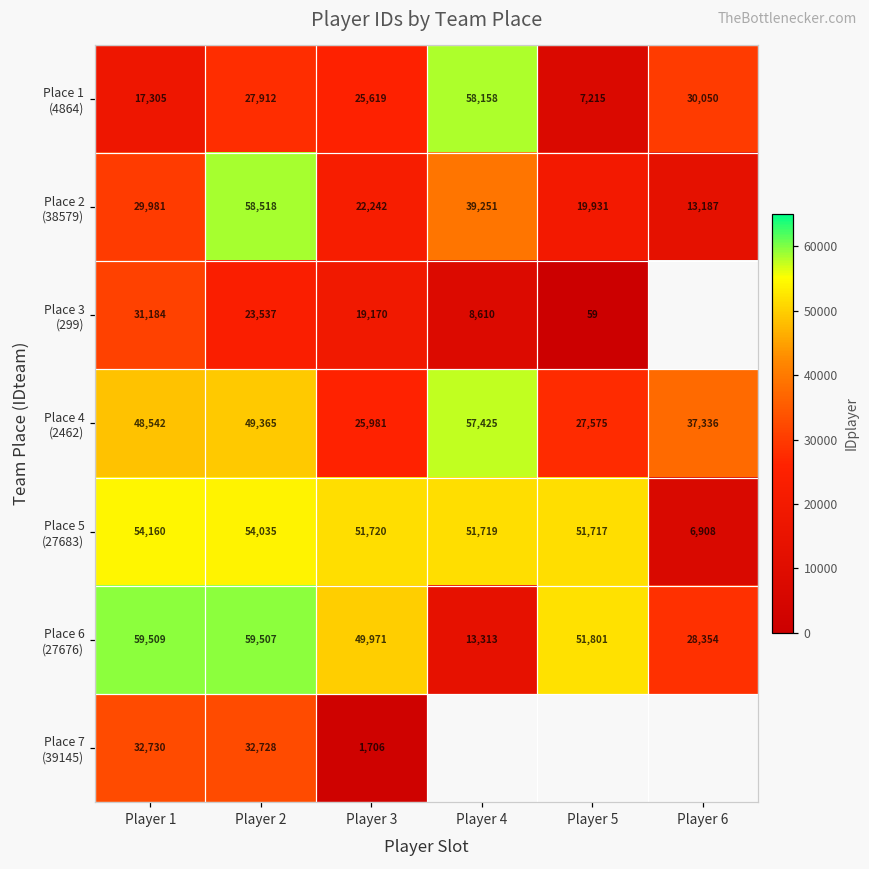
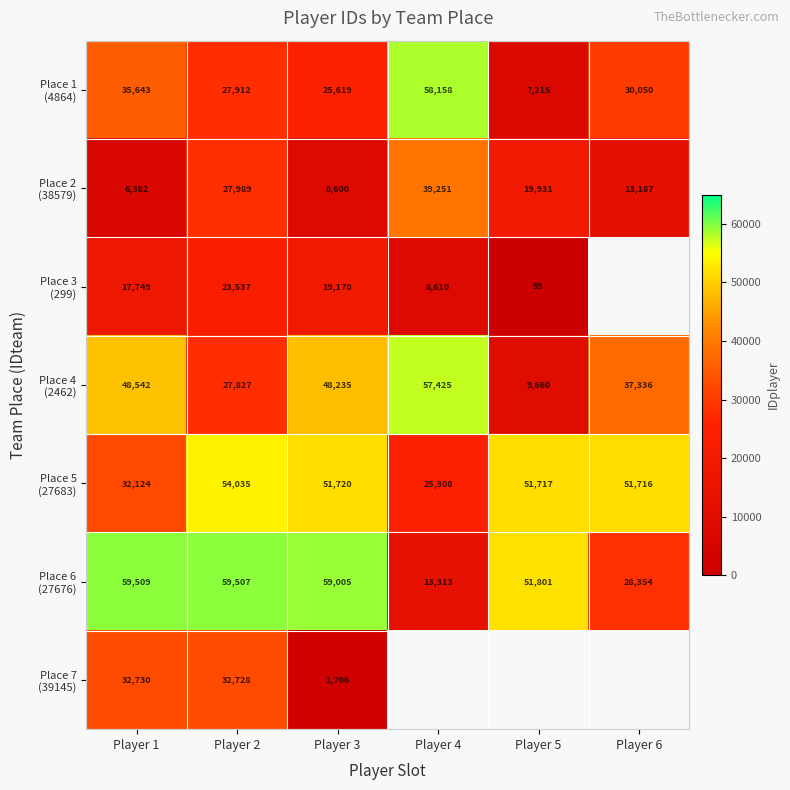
  {
    "Place 1 (4864)": {
-     "Player 1": "17,305",
+     "Player 1": "35,643",
      "Player 2": "27,912",
      "Player 3": "25,619",
      "Player 4": "58,158",
      "Player 5": "7,215",
      "Player 6": "30,050"
    },
    "Place 2 (38579)": {
-     "Player 1": "29,981",
-     "Player 2": "58,518",
-     "Player 3": "22,242",
+     "Player 1": "6,382",
+     "Player 2": "27,989",
+     "Player 3": "8,600",
      "Player 4": "39,251",
      "Player 5": "19,931",
      "Player 6": "13,187"
    },
    "Place 3 (299)": {
-     "Player 1": "31,184",
+     "Player 1": "17,749",
      "Player 2": "23,537",
      "Player 3": "19,170",
      "Player 4": "8,610",
      "Player 5": "59"
    },
    "Place 4 (2462)": {
      "Player 1": "48,542",
-     "Player 2": "49,365",
-     "Player 3": "25,981",
+     "Player 2": "27,827",
+     "Player 3": "48,235",
      "Player 4": "57,425",
-     "Player 5": "27,575",
+     "Player 5": "9,660",
      "Player 6": "37,336"
    },
    "Place 5 (27683)": {
-     "Player 1": "54,160",
+     "Player 1": "32,124",
      "Player 2": "54,035",
      "Player 3": "51,720",
-     "Player 4": "51,719",
+     "Player 4": "25,308",
      "Player 5": "51,717",
-     "Player 6": "6,908"
+     "Player 6": "51,716"
    },
    "Place 6 (27676)": {
      "Player 1": "59,509",
      "Player 2": "59,507",
-     "Player 3": "49,971",
+     "Player 3": "59,005",
      "Player 4": "13,313",
      "Player 5": "51,801",
      "Player 6": "28,354"
    },
    "Place 7 (39145)": {
      "Player 1": "32,730",
      "Player 2": "32,728",
      "Player 3": "1,706"
    }
  }
